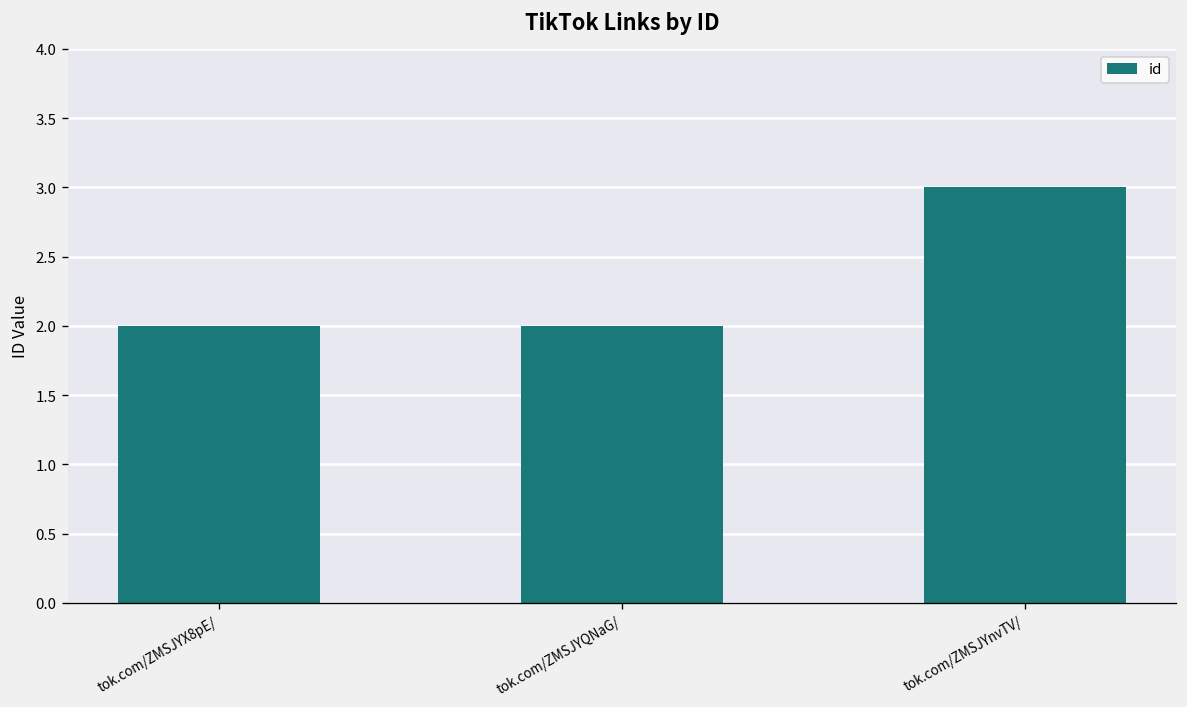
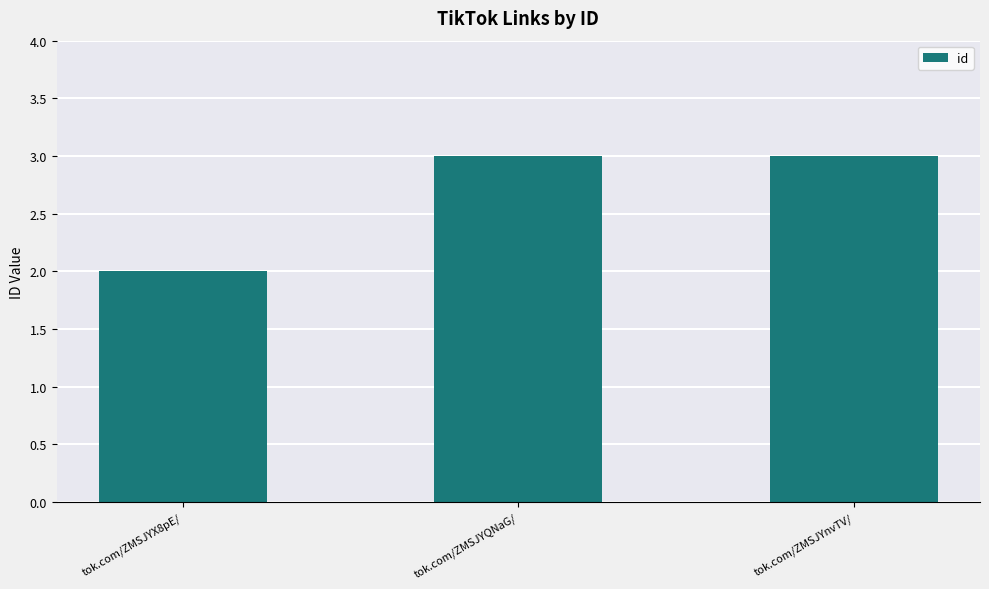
  {
    "tok.com/ZMSJYX8pE/": 2,
-   "tok.com/ZMSJYQNaG/": 2,
+   "tok.com/ZMSJYQNaG/": 3,
    "tok.com/ZMSJYnvTV/": 3
  }
